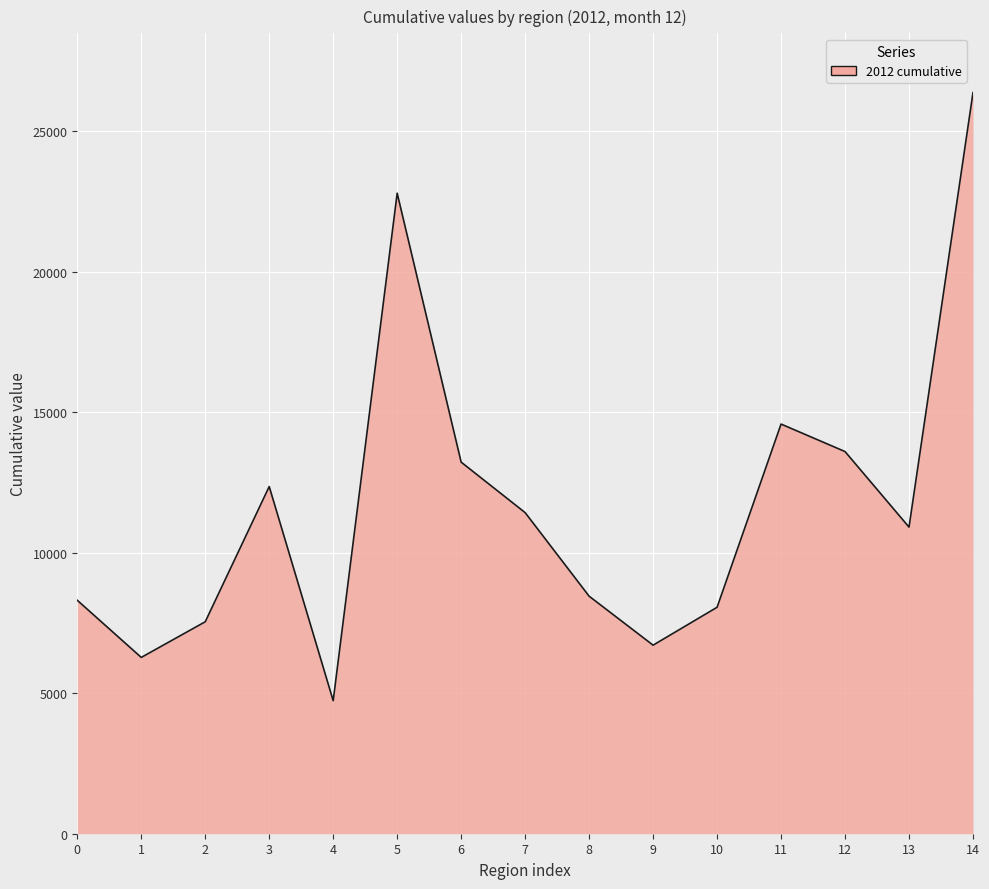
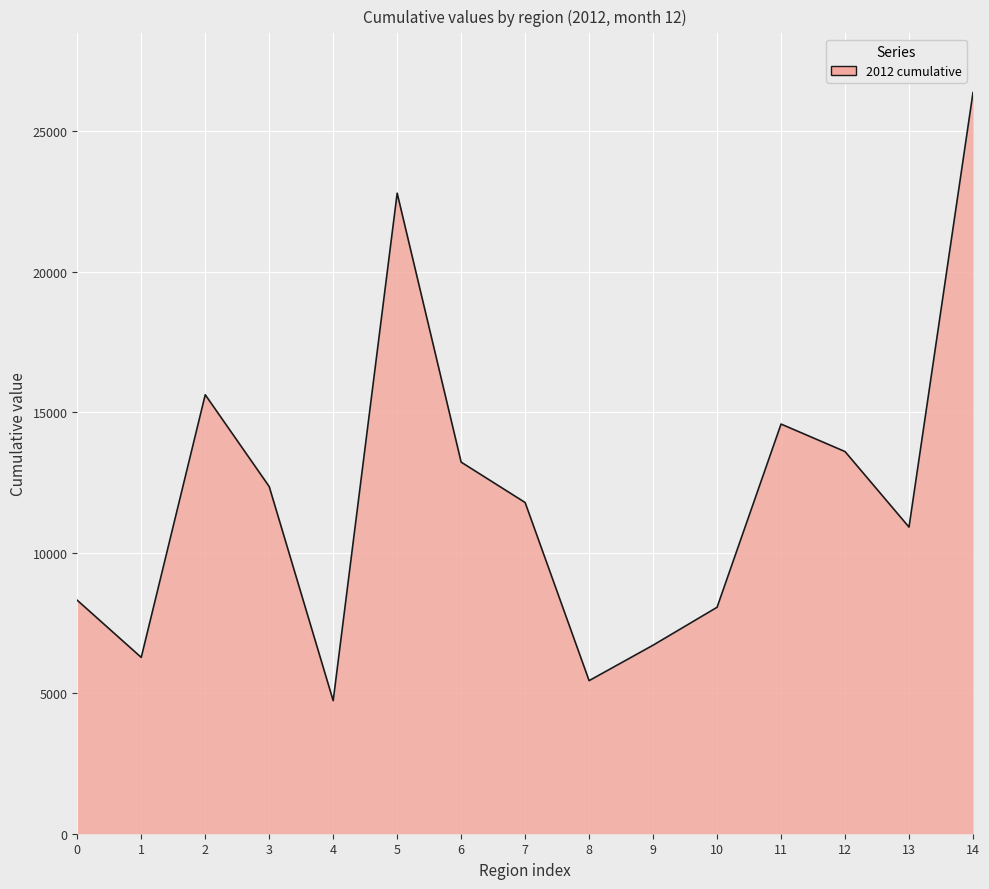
  {
    "0": 8300,
    "1": 6300,
-   "2": 7500,
+   "2": 15600,
    "3": 12400,
    "4": 4700,
    "5": 22800,
    "6": 13200,
-   "7": 11400,
-   "8": 8500,
+   "7": 11800,
+   "8": 5400,
    "9": 6700,
    "10": 8100,
    "11": 14600,
    "12": 13600,
    "13": 10900,
    "14": 26400
  }
